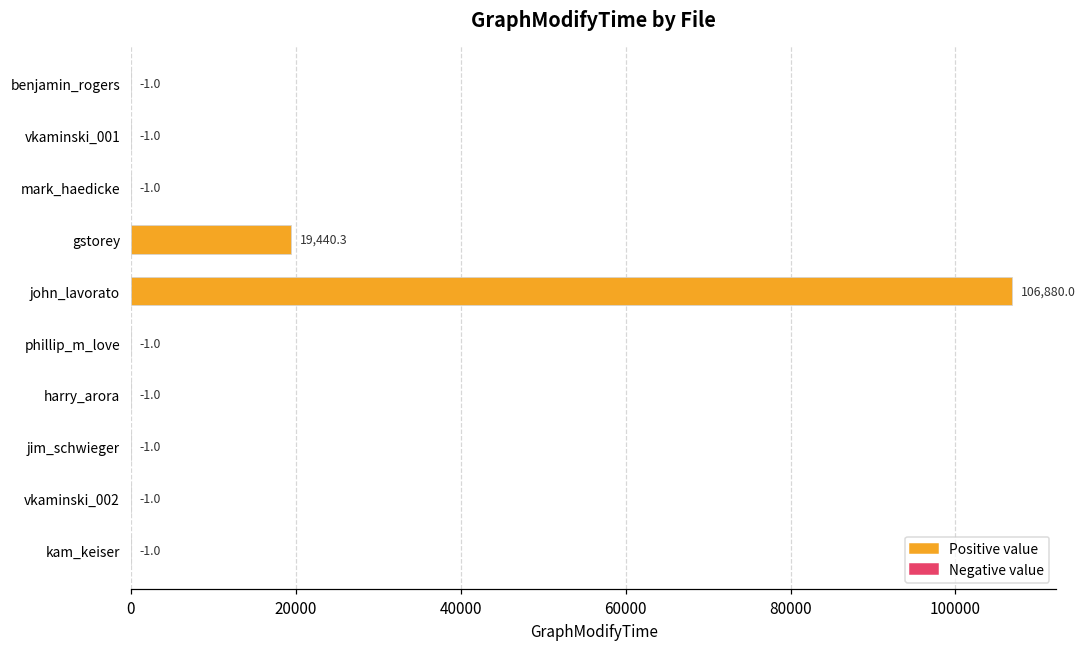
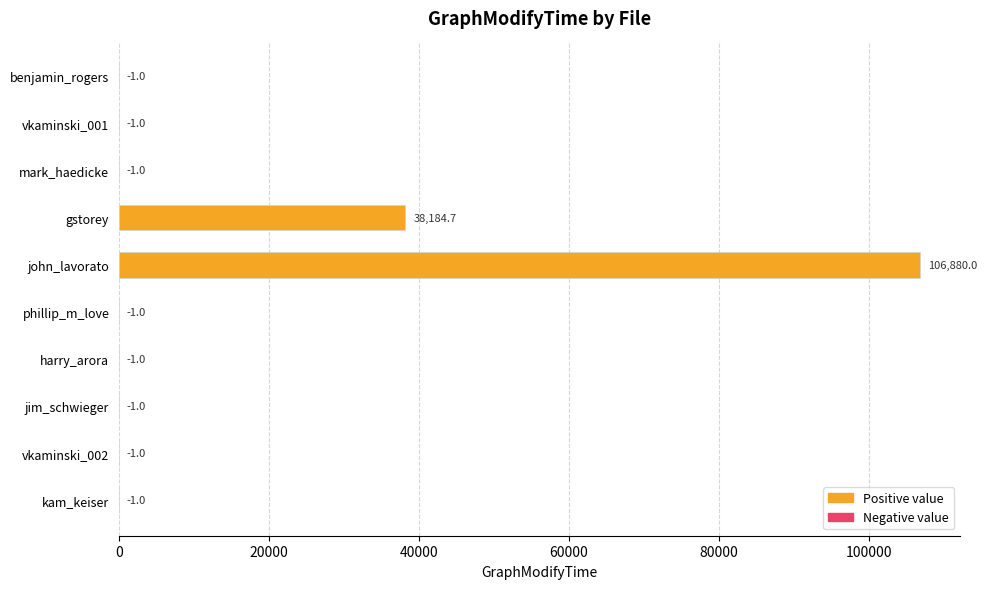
  {
    "benjamin_rogers": "-1.0",
    "vkaminski_001": "-1.0",
    "mark_haedicke": "-1.0",
-   "gstorey": "19,440.3",
+   "gstorey": "38,184.7",
    "john_lavorato": "106,880.0",
    "phillip_m_love": "-1.0",
    "harry_arora": "-1.0",
    "jim_schwieger": "-1.0",
    "vkaminski_002": "-1.0",
    "kam_keiser": "-1.0"
  }
